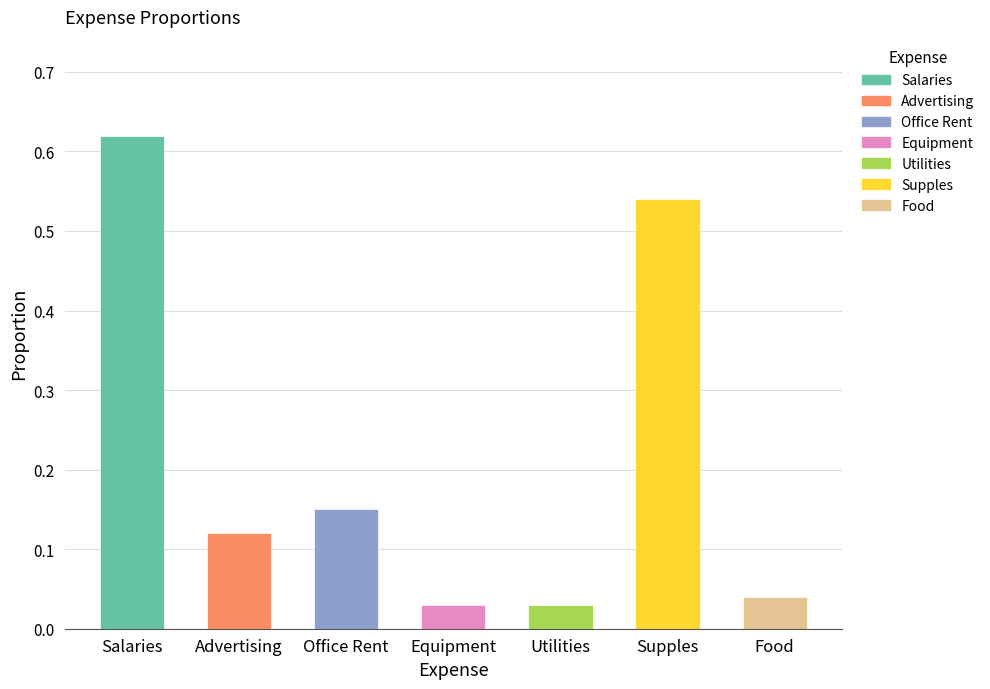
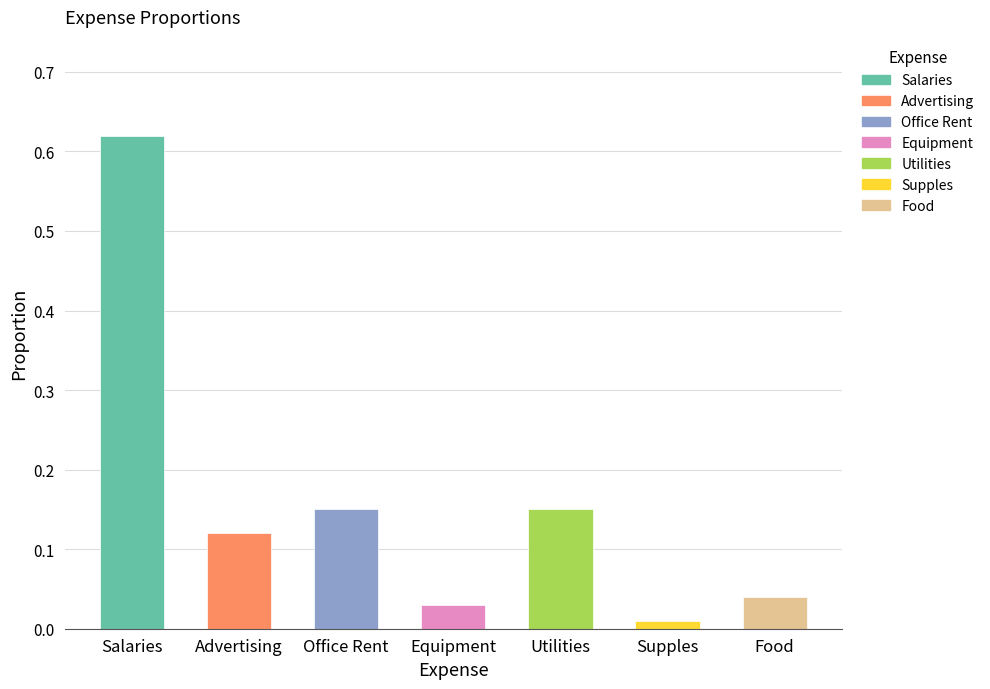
  {
    "Salaries": 0.62,
    "Advertising": 0.12,
    "Office Rent": 0.15,
    "Equipment": 0.03,
-   "Utilities": 0.03,
-   "Supples": 0.54,
+   "Utilities": 0.15,
+   "Supples": 0.01,
    "Food": 0.04
  }
